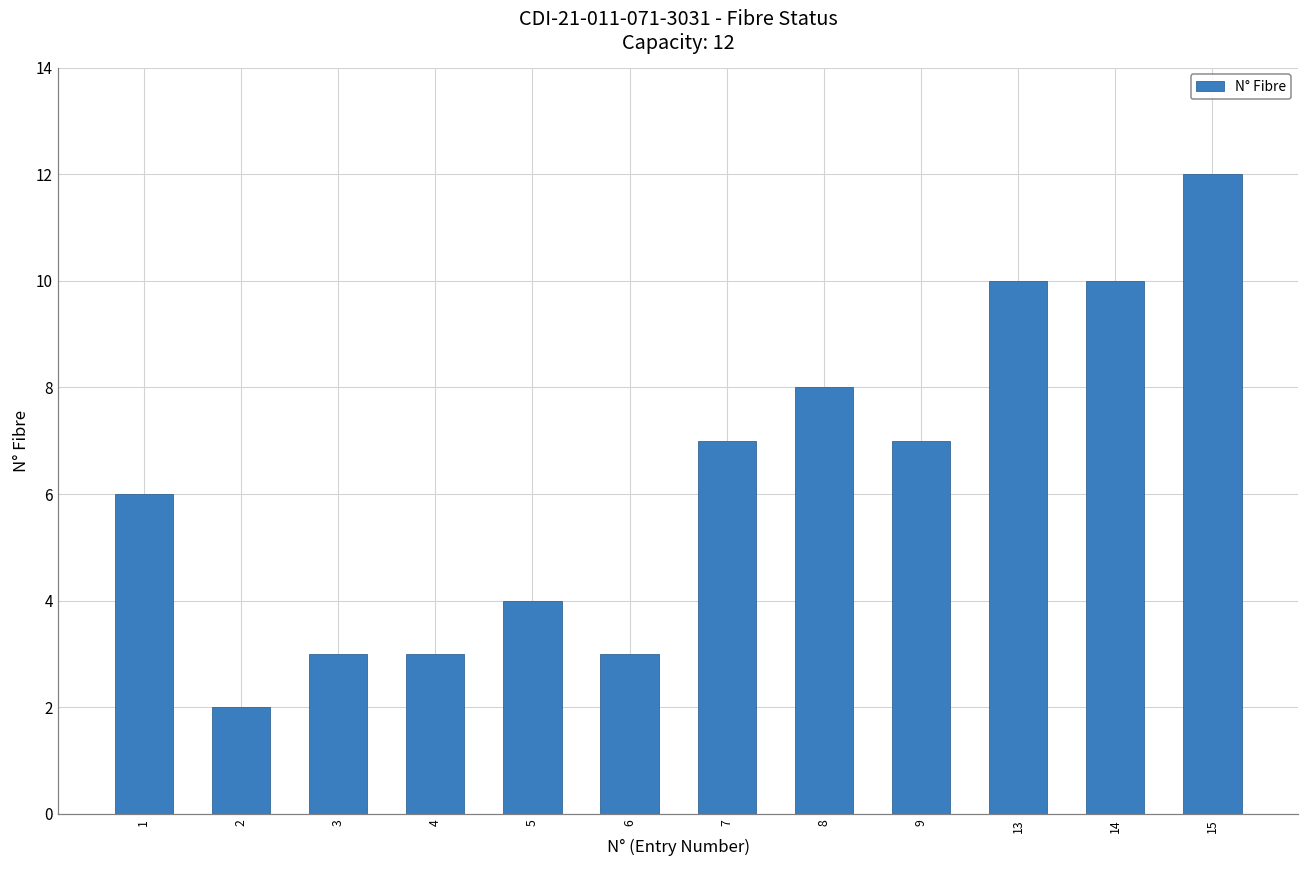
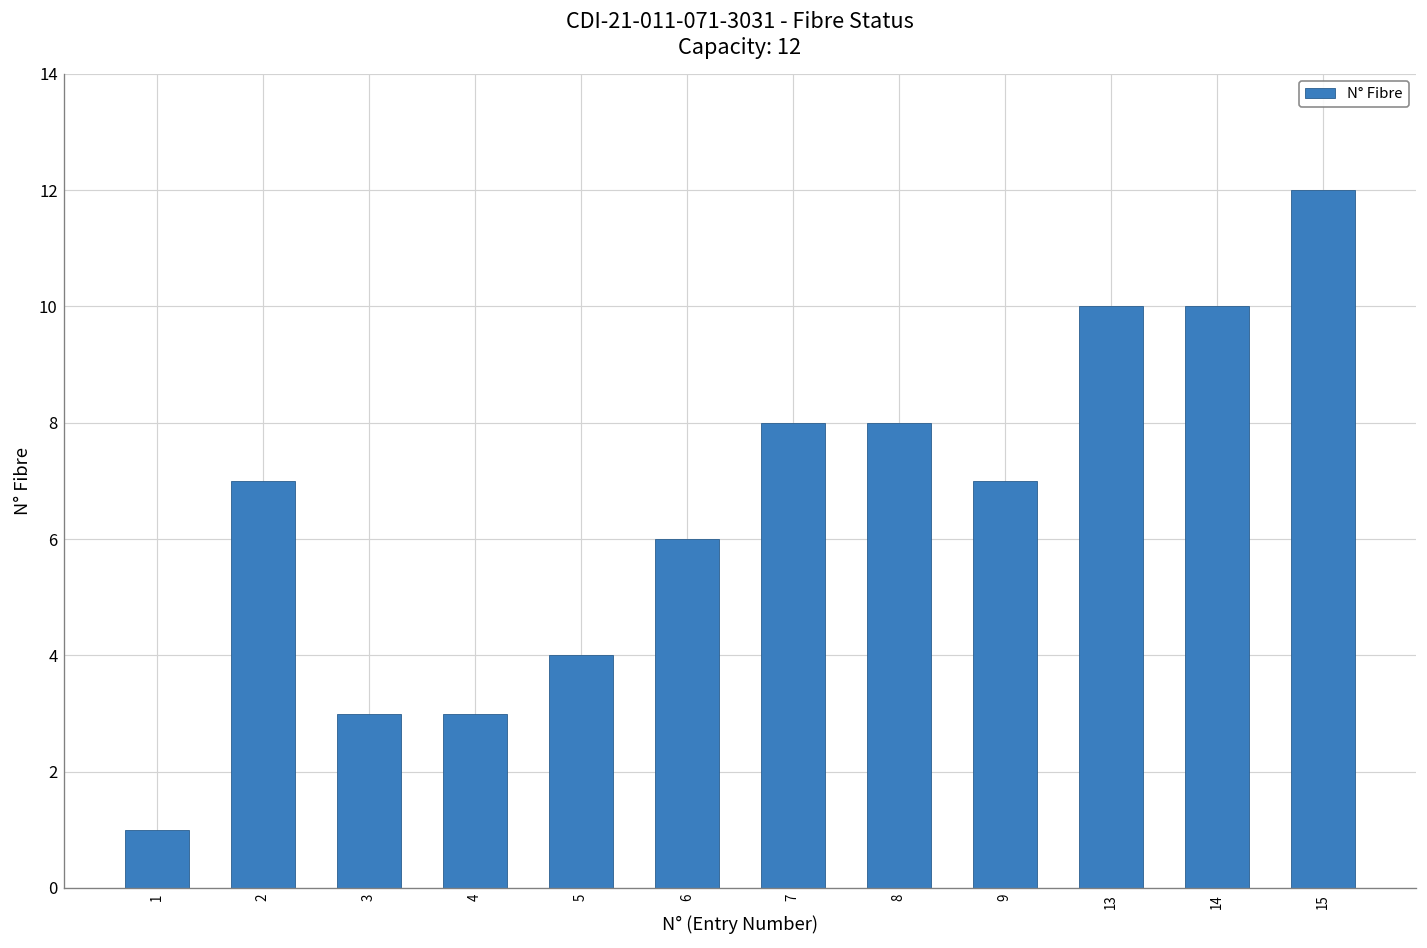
  {
-   "1": 6,
-   "2": 2,
+   "1": 1,
+   "2": 7,
    "3": 3,
    "4": 3,
    "5": 4,
-   "6": 3,
-   "7": 7,
+   "6": 6,
+   "7": 8,
    "8": 8,
    "9": 7,
    "13": 10,
    "14": 10,
    "15": 12
  }
